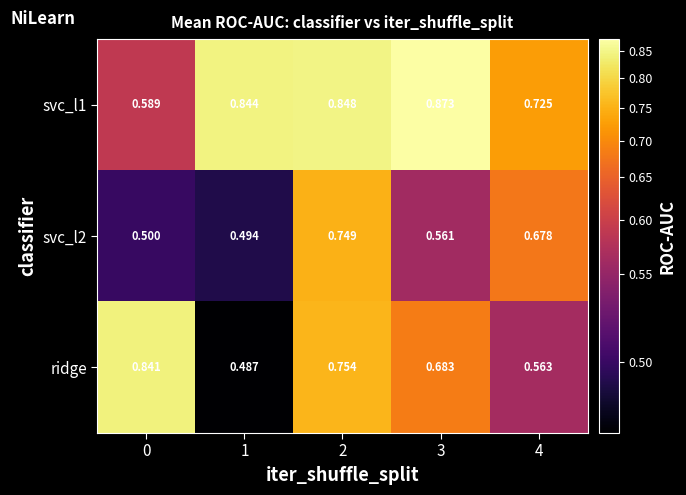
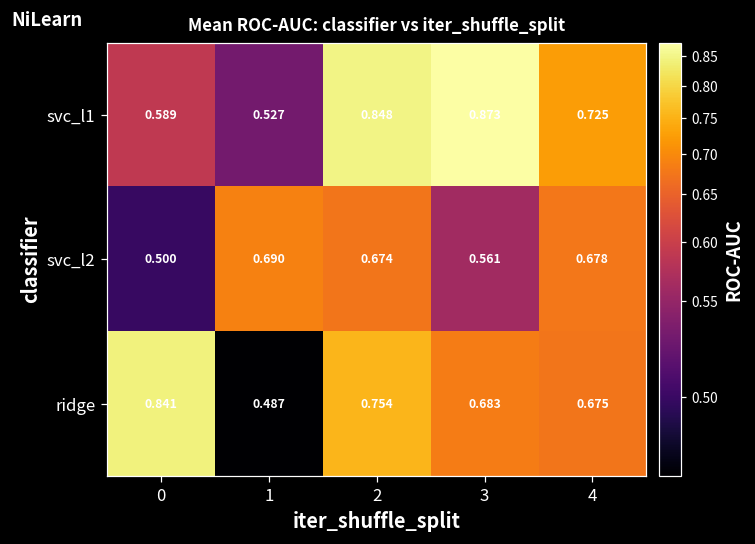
  {
    "svc_l1": {
      "0": 0.589,
-     "1": 0.844,
+     "1": 0.527,
      "2": 0.848,
      "3": 0.873,
      "4": 0.725
    },
    "svc_l2": {
      "0": 0.500,
-     "1": 0.494,
-     "2": 0.749,
+     "1": 0.690,
+     "2": 0.674,
      "3": 0.561,
      "4": 0.678
    },
    "ridge": {
      "0": 0.841,
      "1": 0.487,
      "2": 0.754,
      "3": 0.683,
-     "4": 0.563
+     "4": 0.675
    }
  }
